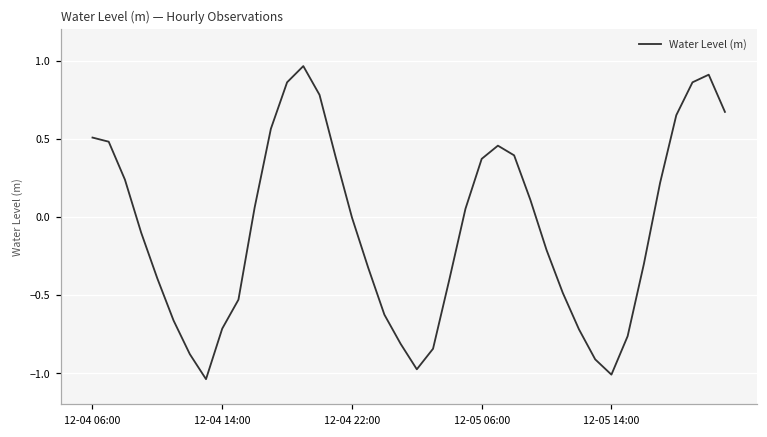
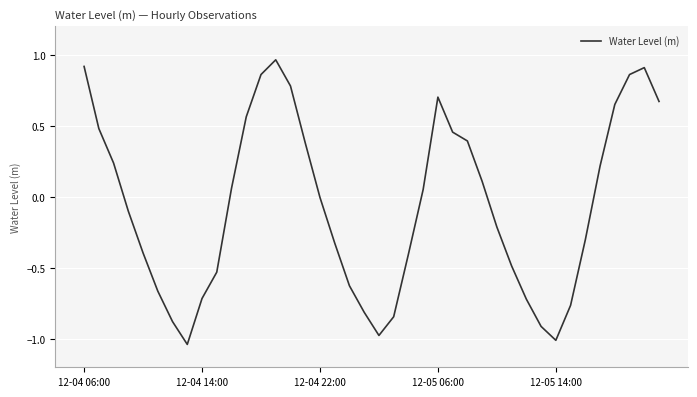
  {
-   "12-04 06:00": 0.51,
+   "12-04 06:00": 0.92,
    "12-04 14:00": -0.72,
    "12-04 22:00": 0.00,
-   "12-05 06:00": 0.37,
+   "12-05 06:00": 0.70,
    "12-05 14:00": -1.01
  }
